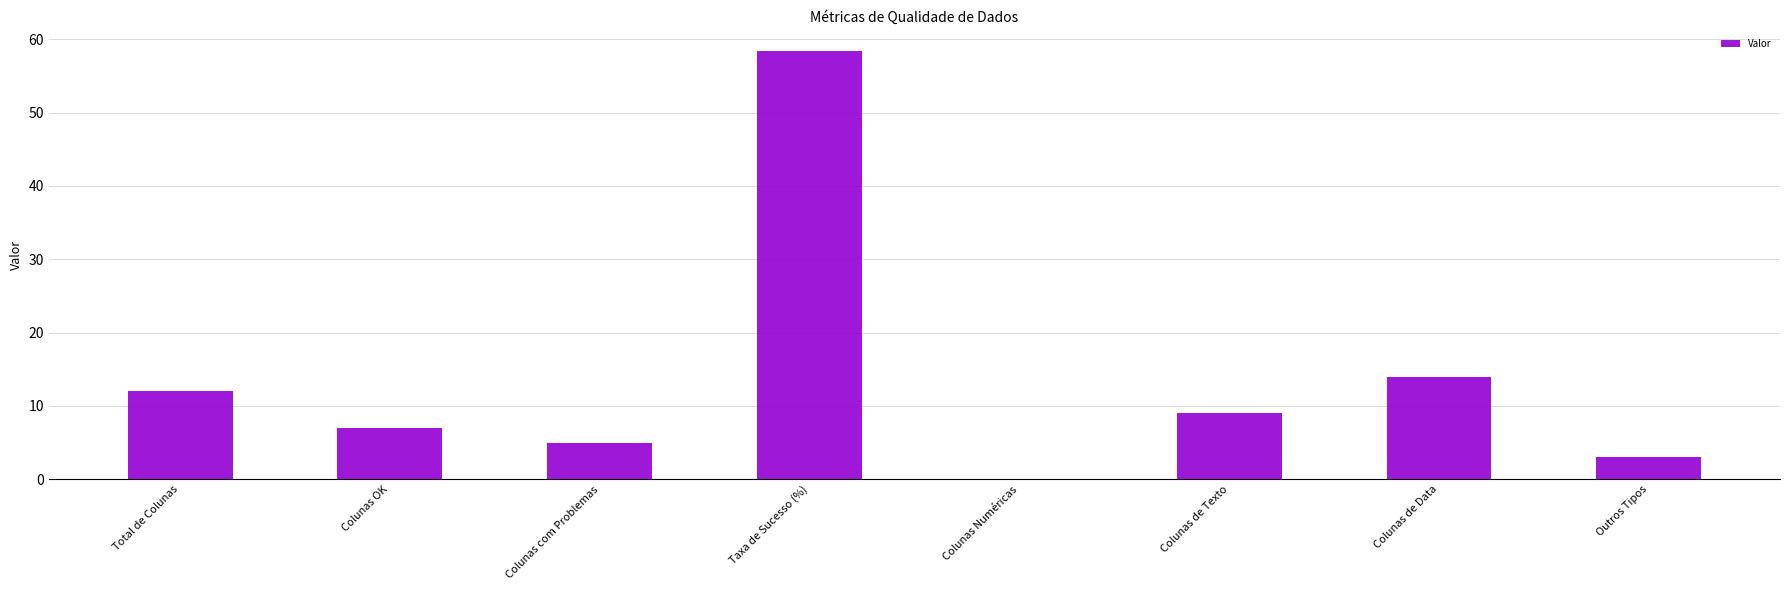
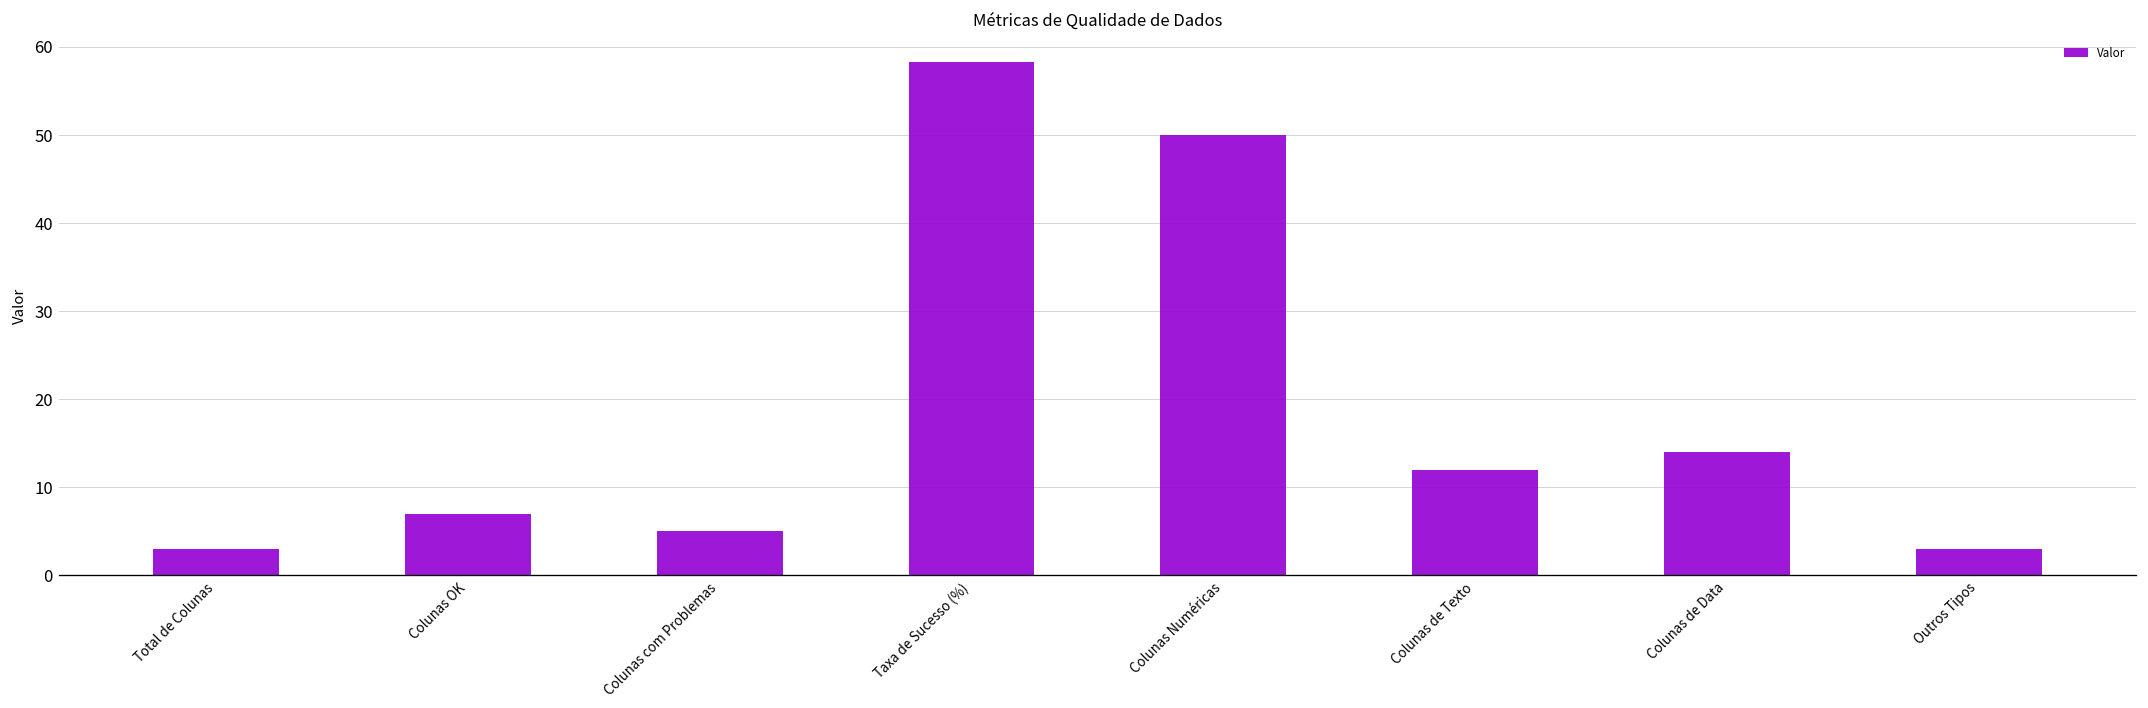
  {
-   "Total de Colunas": 12,
+   "Total de Colunas": 3,
    "Colunas OK": 7,
    "Colunas com Problemas": 5,
    "Taxa de Sucesso (%)": 58,
-   "Colunas Numéricas": 0,
-   "Colunas de Texto": 9,
+   "Colunas Numéricas": 50,
+   "Colunas de Texto": 12,
    "Colunas de Data": 14,
    "Outros Tipos": 3
  }
